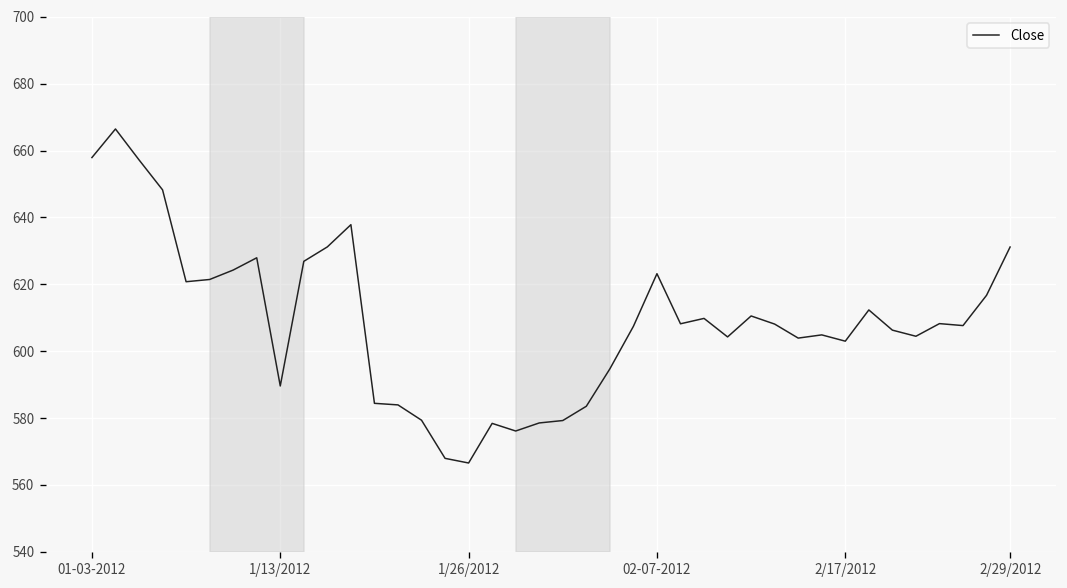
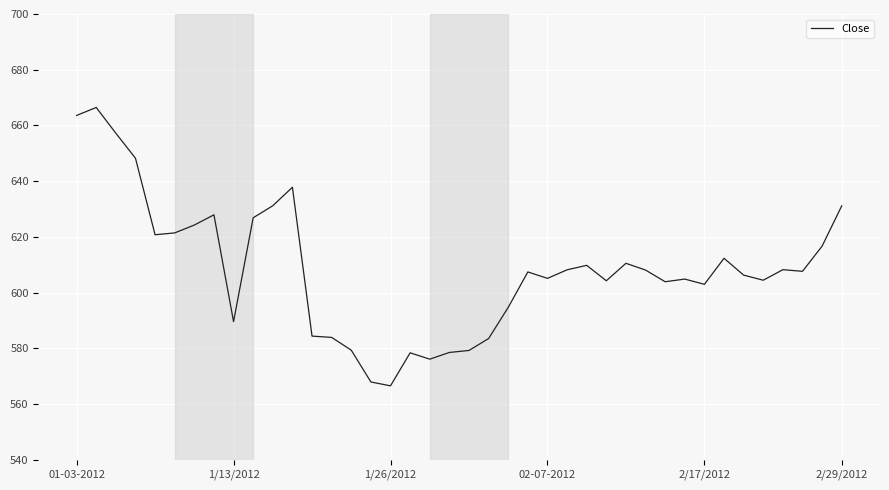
  {
-   "01-03-2012": 658,
+   "01-03-2012": 664,
    "1/13/2012": 590,
    "1/26/2012": 567,
-   "02-07-2012": 623,
+   "02-07-2012": 605,
    "2/17/2012": 603,
    "2/29/2012": 631
  }
